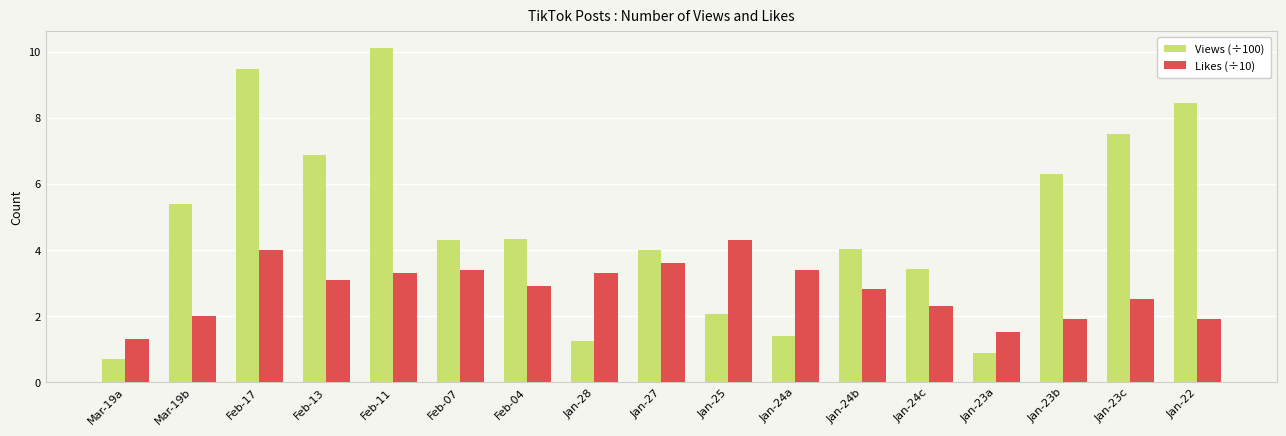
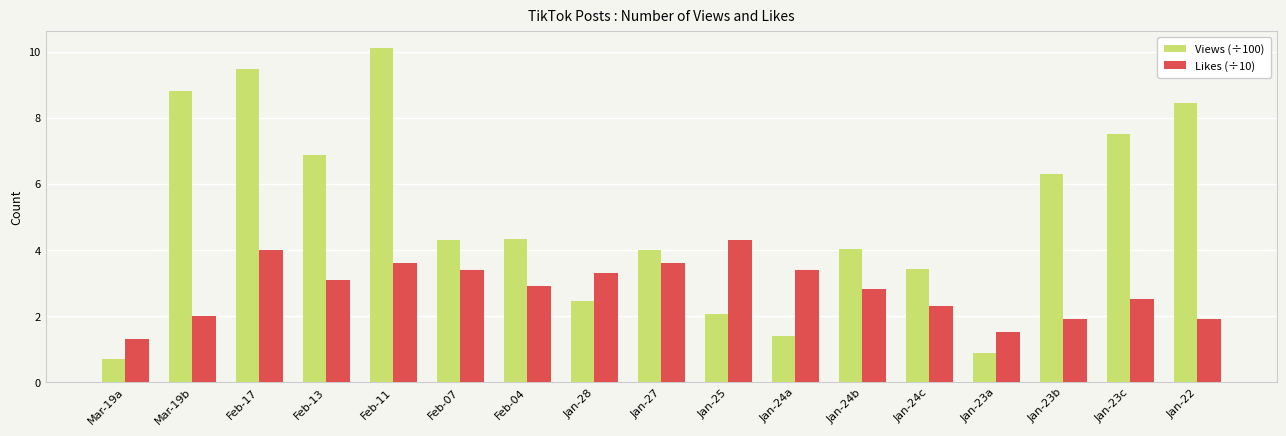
  {
    "Views (÷100)": {
      "Mar-19a": 0.7,
-     "Mar-19b": 5.4,
+     "Mar-19b": 8.8,
      "Feb-17": 9.5,
      "Feb-13": 6.9,
      "Feb-11": 10.1,
      "Feb-07": 4.3,
      "Feb-04": 4.3,
-     "Jan-28": 1.2,
+     "Jan-28": 2.4,
      "Jan-27": 4.0,
      "Jan-25": 2.1,
      "Jan-24a": 1.4,
      "Jan-24b": 4.0,
      "Jan-24c": 3.4,
      "Jan-23a": 0.9,
      "Jan-23b": 6.3,
      "Jan-23c": 7.5,
      "Jan-22": 8.4
    },
    "Likes (÷10)": {
      "Mar-19a": 1.3,
      "Mar-19b": 2.0,
      "Feb-17": 4.0,
      "Feb-13": 3.1,
-     "Feb-11": 3.3,
+     "Feb-11": 3.6,
      "Feb-07": 3.4,
      "Feb-04": 2.9,
      "Jan-28": 3.3,
      "Jan-27": 3.6,
      "Jan-25": 4.3,
      "Jan-24a": 3.4,
      "Jan-24b": 2.8,
      "Jan-24c": 2.3,
      "Jan-23a": 1.5,
      "Jan-23b": 1.9,
      "Jan-23c": 2.5,
      "Jan-22": 1.9
    }
  }
